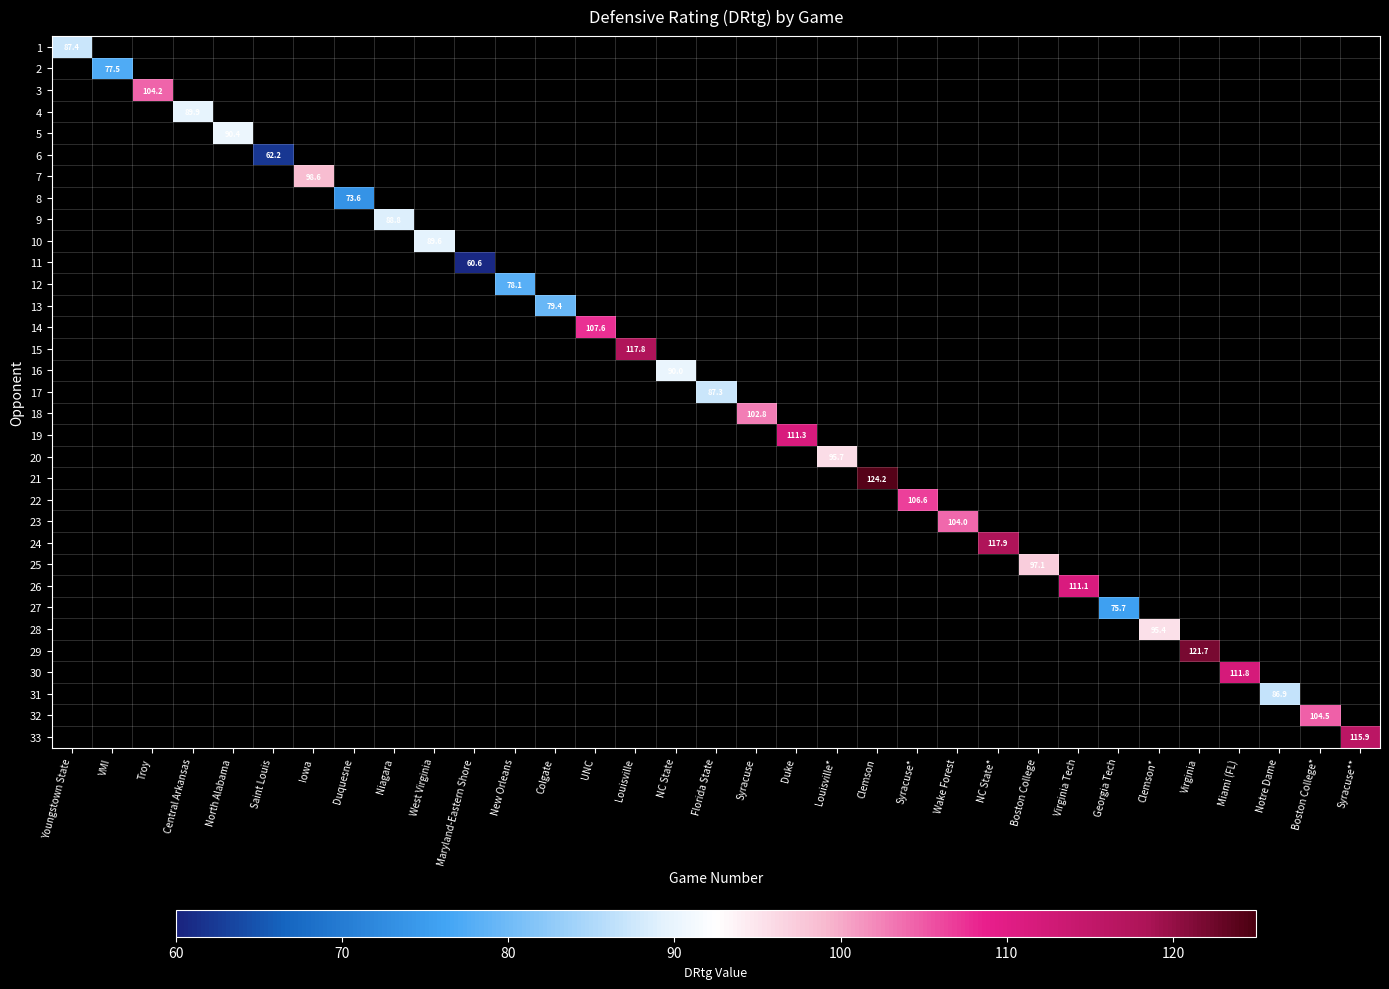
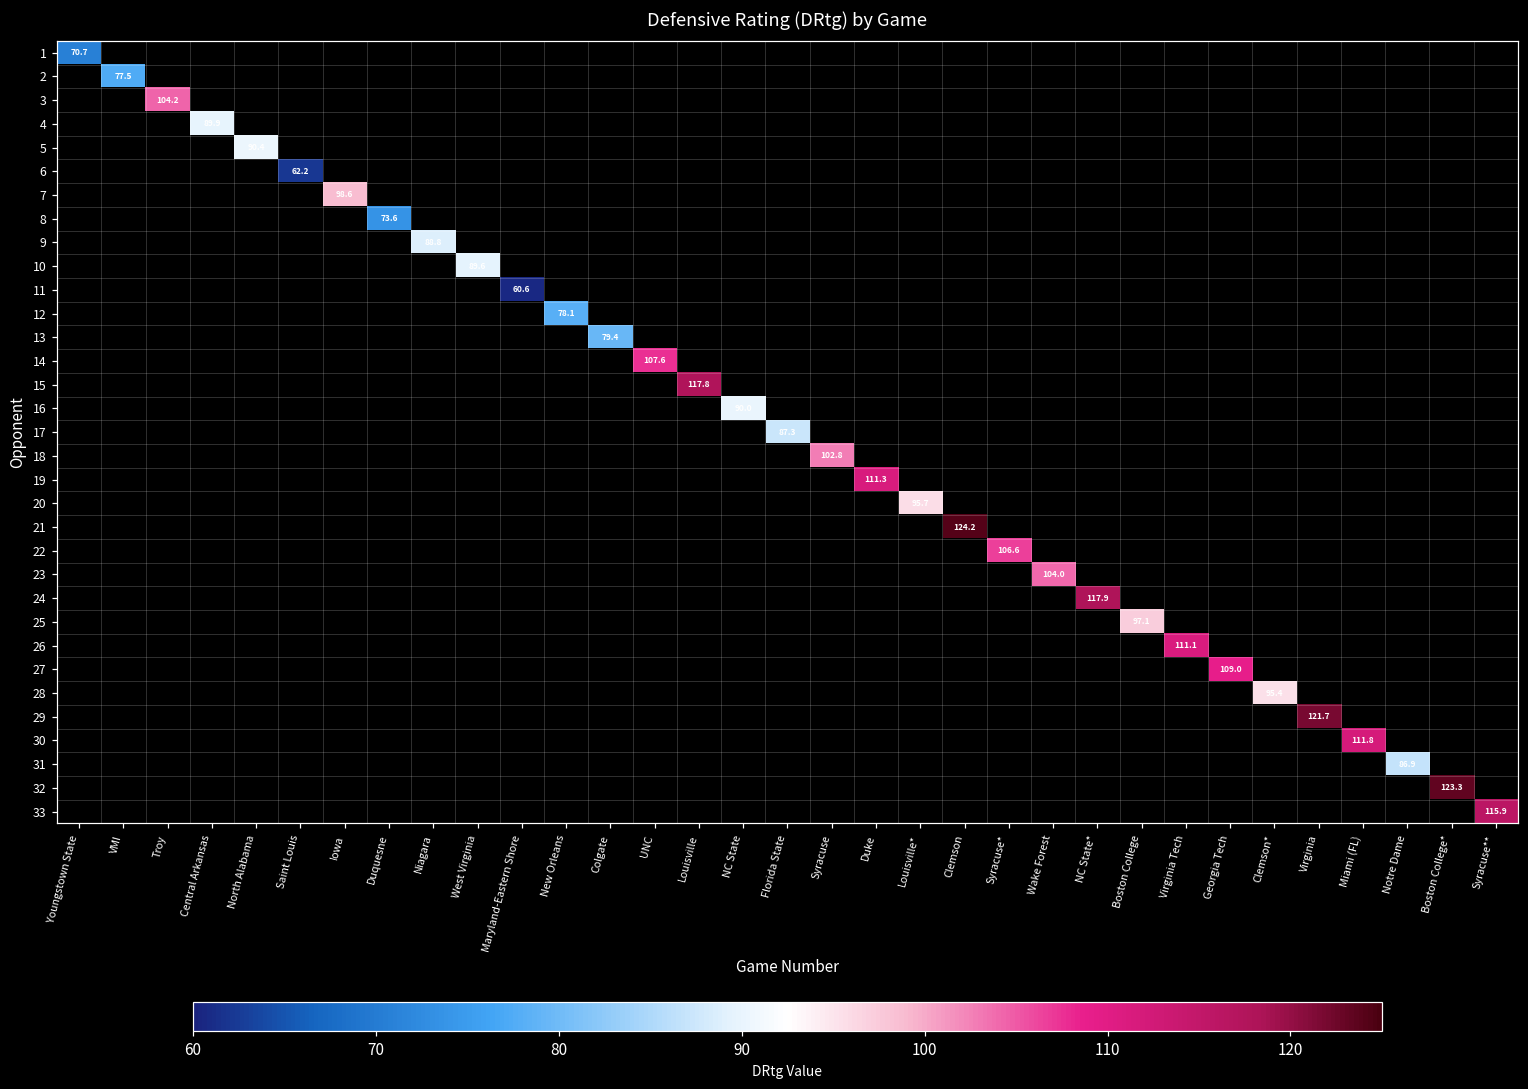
  {
    "1": {
-     "Youngstown State": 87.4
+     "Youngstown State": 70.7
    },
    "2": {
      "VMI": 77.5
    },
    "3": {
      "Troy": 104.2
    },
    "6": {
      "Saint Louis": 62.2
    },
    "7": {
      "Iowa": 98.6
    },
    "8": {
      "Duquesne": 73.6
    },
    "11": {
      "Maryland-Eastern Shore": 60.6
    },
    "12": {
      "New Orleans": 78.1
    },
    "13": {
      "Colgate": 79.4
    },
    "14": {
      "UNC": 107.6
    },
    "15": {
      "Louisville": 117.8
    },
    "17": {
      "Florida State": 87.3
    },
    "18": {
      "Syracuse": 102.8
    },
    "19": {
      "Duke": 111.3
    },
    "21": {
      "Clemson": 124.2
    },
    "22": {
      "Syracuse*": 106.6
    },
    "23": {
      "Wake Forest": 104.0
    },
    "24": {
      "NC State*": 117.9
    },
    "25": {
      "Boston College": 97.1
    },
    "26": {
      "Virginia Tech": 111.1
    },
    "27": {
-     "Georgia Tech": 75.7
+     "Georgia Tech": 109.0
    },
    "29": {
      "Virginia": 121.7
    },
    "30": {
      "Miami (FL)": 111.8
    },
    "31": {
      "Notre Dame": 86.9
    },
    "32": {
-     "Boston College*": 104.5
+     "Boston College*": 123.3
    },
    "33": {
      "Syracuse**": 115.9
    }
  }
